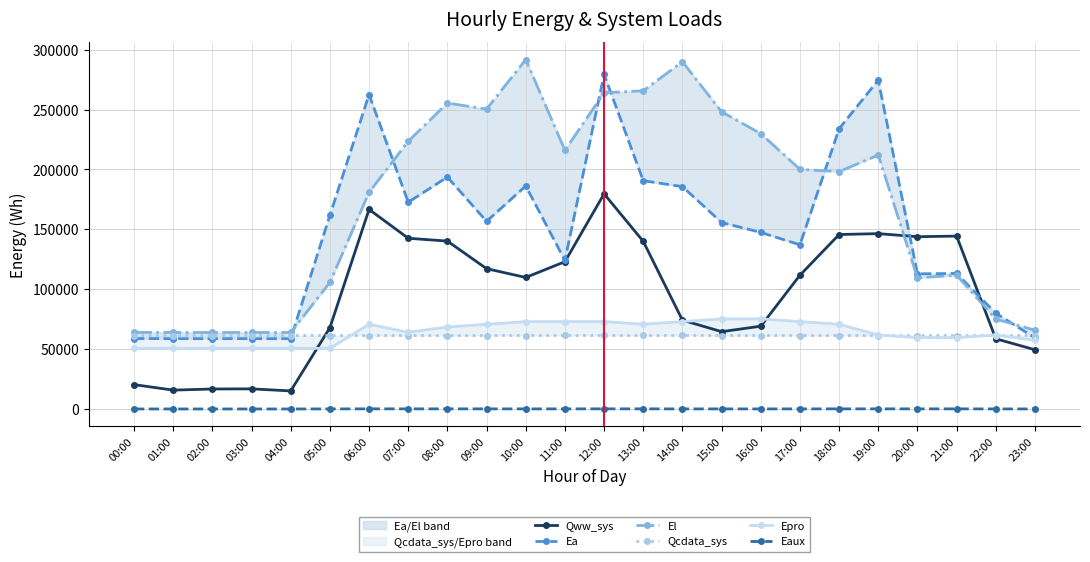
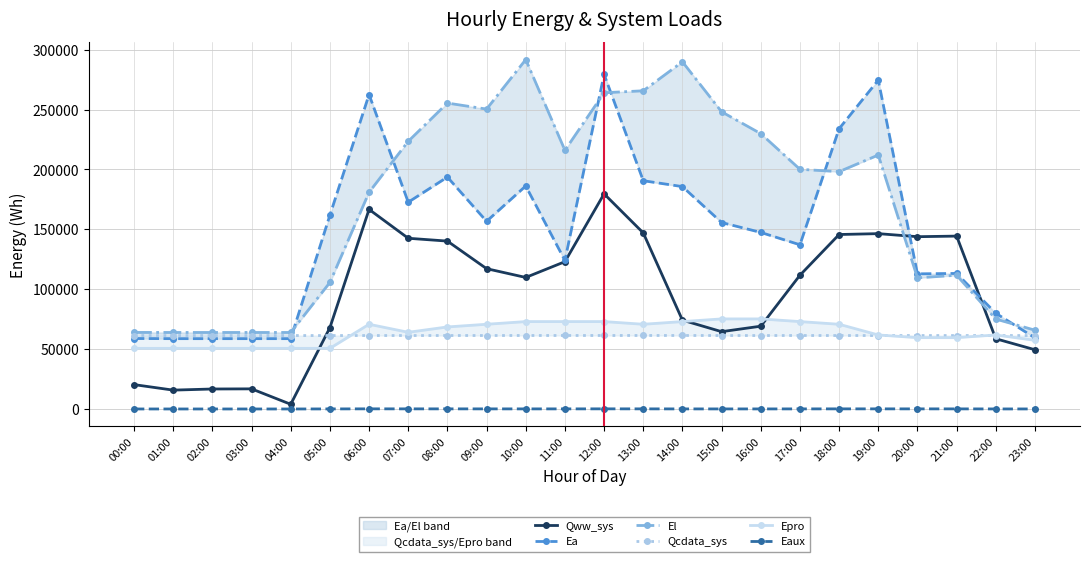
  {
    "Qww_sys": {
      "00:00": 20000,
      "01:00": 16000,
      "02:00": 17000,
      "03:00": 17000,
-     "04:00": 15000,
+     "04:00": 4000,
      "05:00": 68000,
      "06:00": 167000,
      "07:00": 143000,
      "08:00": 140000,
      "09:00": 117000,
      "10:00": 110000,
      "12:00": 180000,
-     "13:00": 140000,
+     "13:00": 147000,
      "15:00": 65000,
      "16:00": 69000,
      "17:00": 112000,
      "18:00": 146000,
      "19:00": 146000,
      "20:00": 144000,
      "21:00": 144000,
      "22:00": 59000,
      "23:00": 49000
    },
    "Ea": {
      "00:00": 59000,
      "01:00": 59000,
      "02:00": 59000,
      "03:00": 59000,
      "04:00": 59000,
      "07:00": 173000,
      "08:00": 194000,
      "09:00": 157000,
      "10:00": 186000,
      "13:00": 191000,
      "14:00": 186000,
      "15:00": 156000,
      "16:00": 147000,
      "17:00": 137000
    },
    "Eaux": {
      "00:00": 0,
      "01:00": 0,
      "02:00": 0,
      "03:00": 0,
      "04:00": 0,
      "05:00": 0,
      "06:00": 0,
      "07:00": 0,
      "08:00": 0,
      "09:00": 0,
      "10:00": 0,
      "11:00": 0,
      "12:00": 0,
      "13:00": 0,
      "14:00": 0,
      "15:00": 0,
      "16:00": 0,
      "17:00": 0,
      "18:00": 0,
      "19:00": 0,
      "20:00": 0,
      "21:00": 0,
      "22:00": 0,
      "23:00": 0
    }
  }
